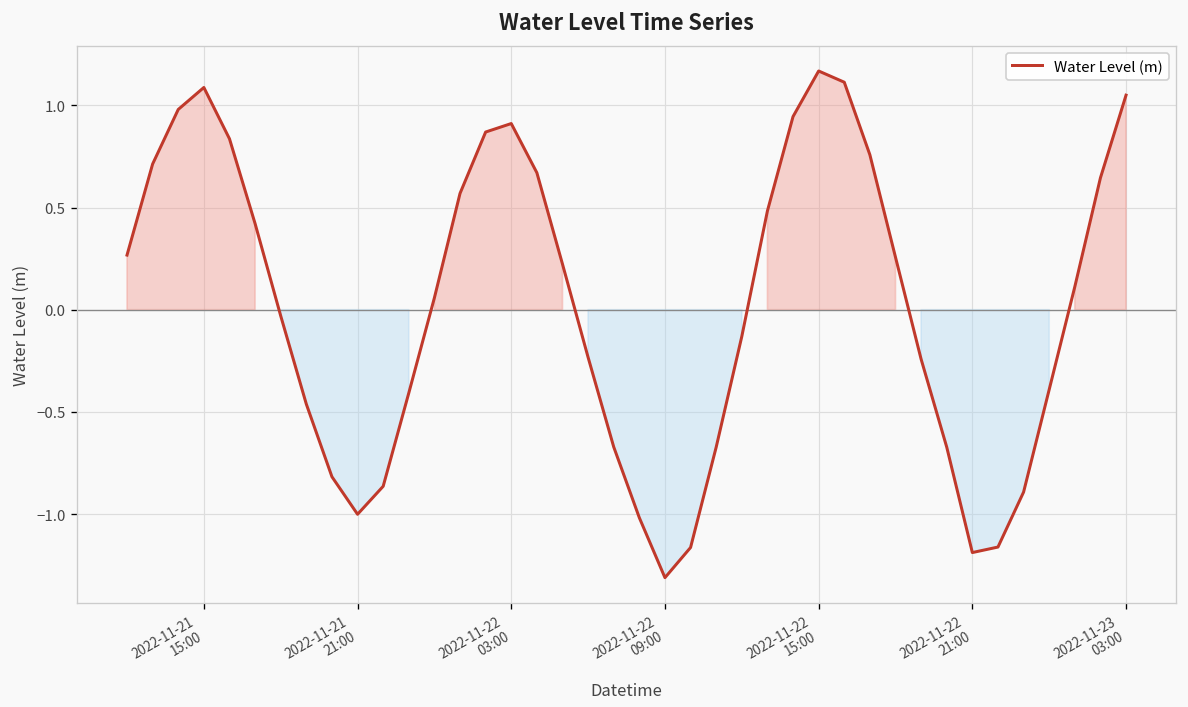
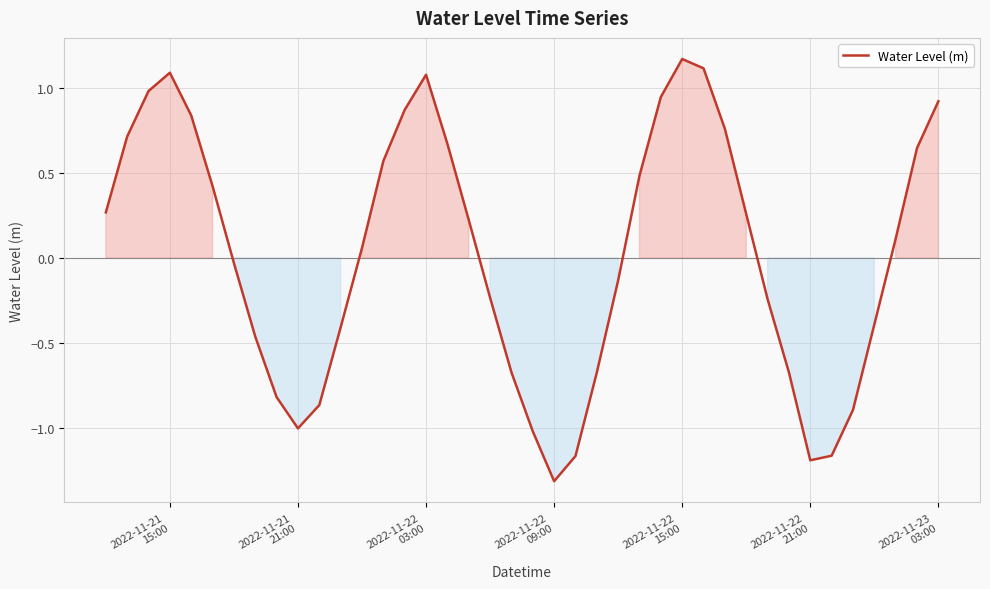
  {
    "2022-11-21 15:00": 1.09,
    "2022-11-21 21:00": -1.00,
-   "2022-11-22 03:00": 0.91,
+   "2022-11-22 03:00": 1.08,
    "2022-11-22 09:00": -1.31,
    "2022-11-22 15:00": 1.17,
    "2022-11-22 21:00": -1.19,
-   "2022-11-23 03:00": 1.05
+   "2022-11-23 03:00": 0.92
  }
